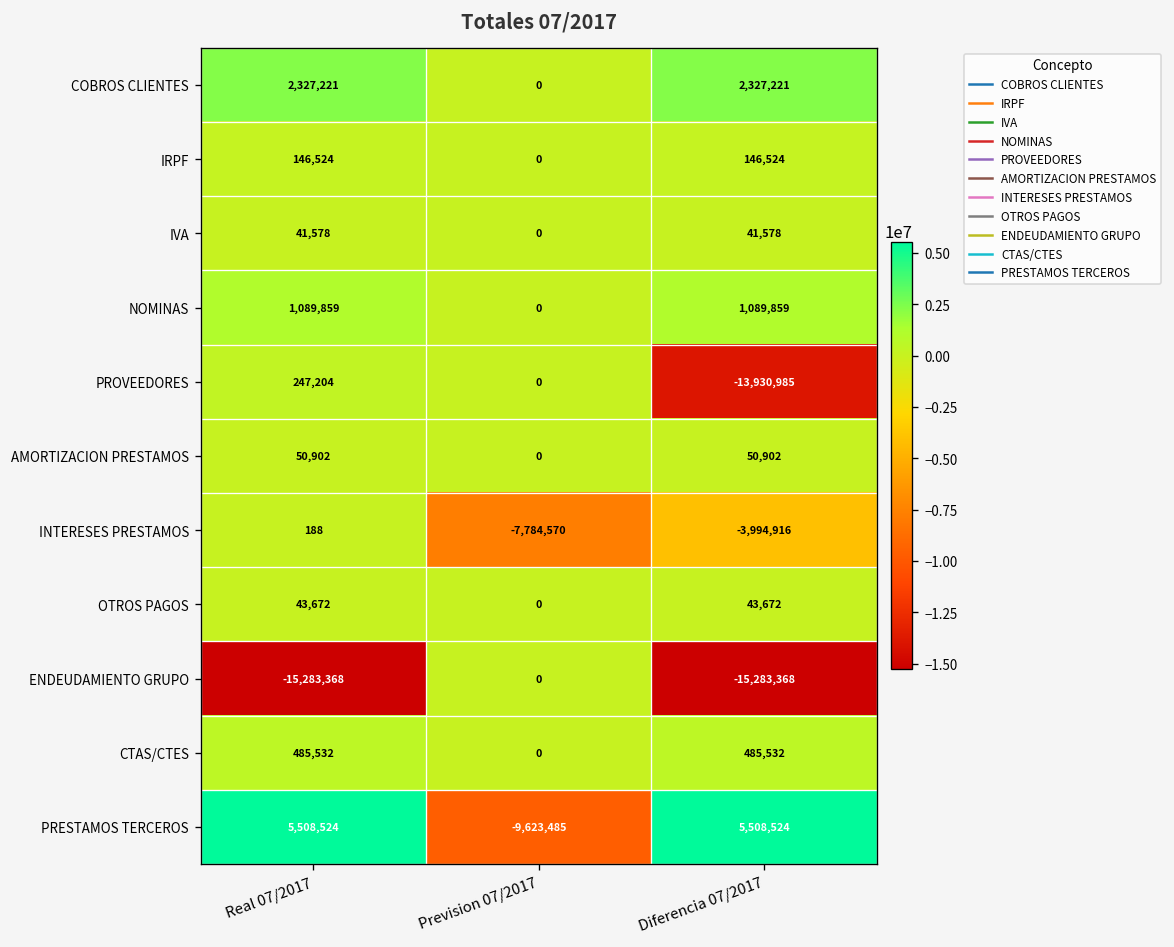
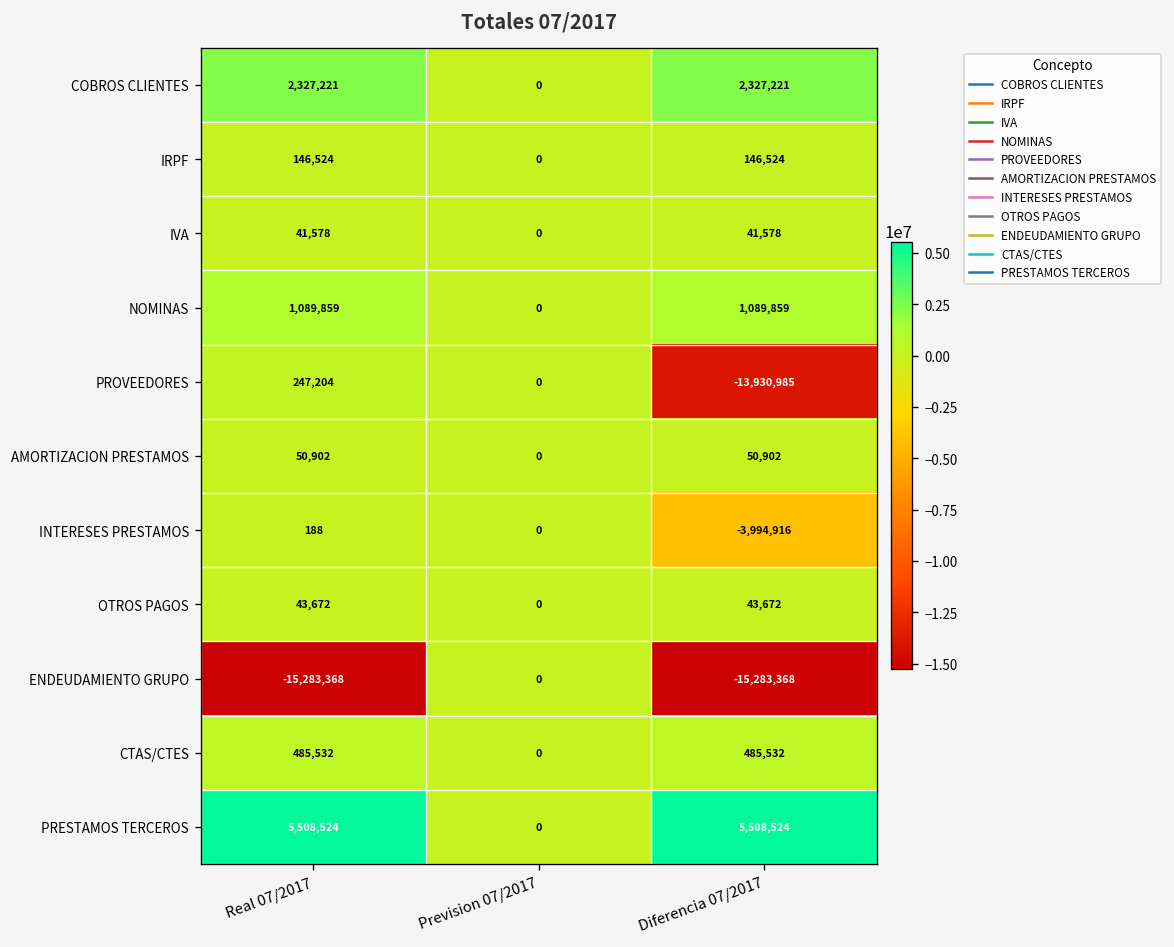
  {
    "COBROS CLIENTES": {
      "Real 07/2017": "2,327,221",
      "Prevision 07/2017": "0",
      "Diferencia 07/2017": "2,327,221"
    },
    "IRPF": {
      "Real 07/2017": "146,524",
      "Prevision 07/2017": "0",
      "Diferencia 07/2017": "146,524"
    },
    "IVA": {
      "Real 07/2017": "41,578",
      "Prevision 07/2017": "0",
      "Diferencia 07/2017": "41,578"
    },
    "NOMINAS": {
      "Real 07/2017": "1,089,859",
      "Prevision 07/2017": "0",
      "Diferencia 07/2017": "1,089,859"
    },
    "PROVEEDORES": {
      "Real 07/2017": "247,204",
      "Prevision 07/2017": "0",
      "Diferencia 07/2017": "-13,930,985"
    },
    "AMORTIZACION PRESTAMOS": {
      "Real 07/2017": "50,902",
      "Prevision 07/2017": "0",
      "Diferencia 07/2017": "50,902"
    },
    "INTERESES PRESTAMOS": {
      "Real 07/2017": "188",
-     "Prevision 07/2017": "-7,784,570",
+     "Prevision 07/2017": "0",
      "Diferencia 07/2017": "-3,994,916"
    },
    "OTROS PAGOS": {
      "Real 07/2017": "43,672",
      "Prevision 07/2017": "0",
      "Diferencia 07/2017": "43,672"
    },
    "ENDEUDAMIENTO GRUPO": {
      "Real 07/2017": "-15,283,368",
      "Prevision 07/2017": "0",
      "Diferencia 07/2017": "-15,283,368"
    },
    "CTAS/CTES": {
      "Real 07/2017": "485,532",
      "Prevision 07/2017": "0",
      "Diferencia 07/2017": "485,532"
    },
    "PRESTAMOS TERCEROS": {
      "Real 07/2017": "5,508,524",
-     "Prevision 07/2017": "-9,623,485",
+     "Prevision 07/2017": "0",
      "Diferencia 07/2017": "5,508,524"
    }
  }
